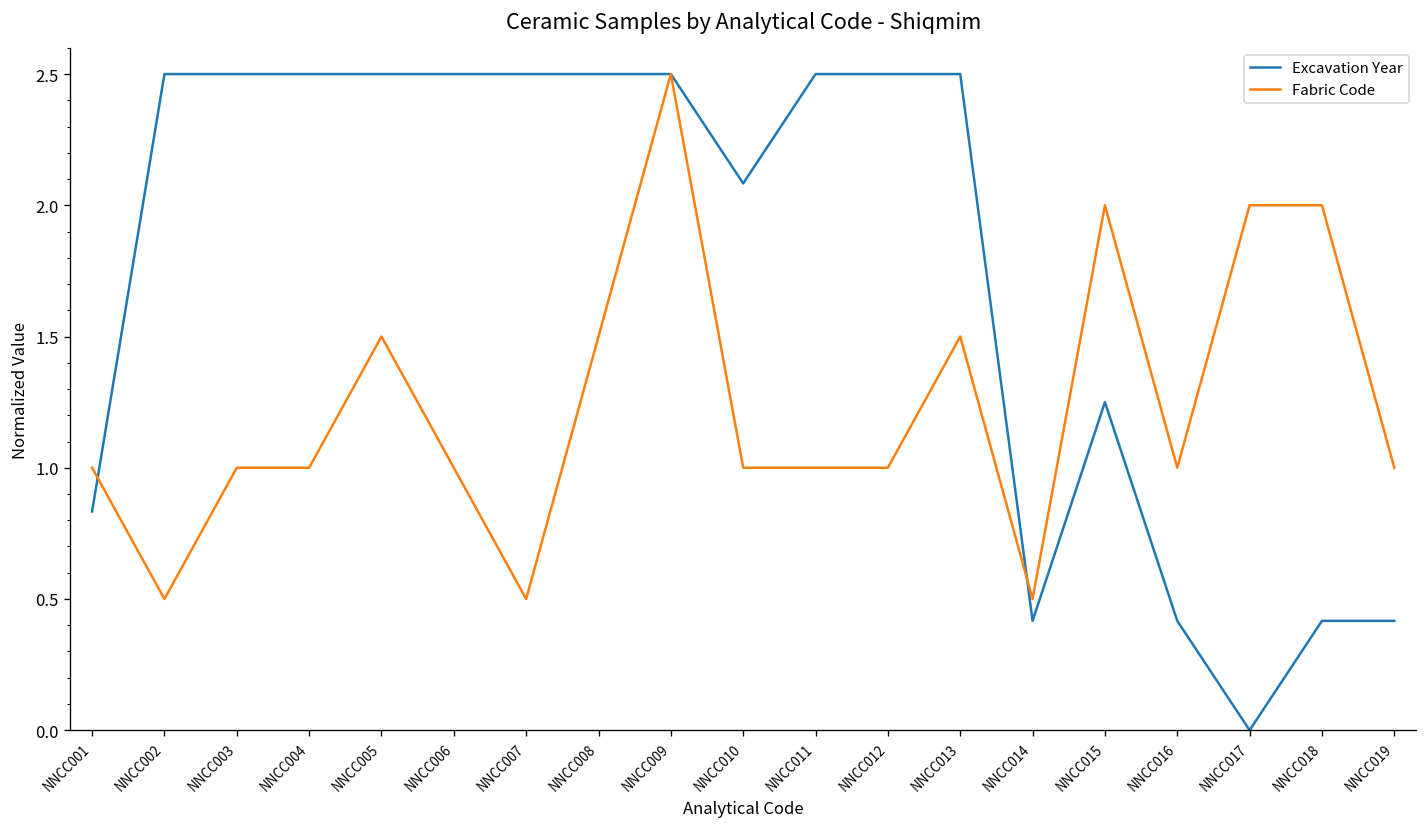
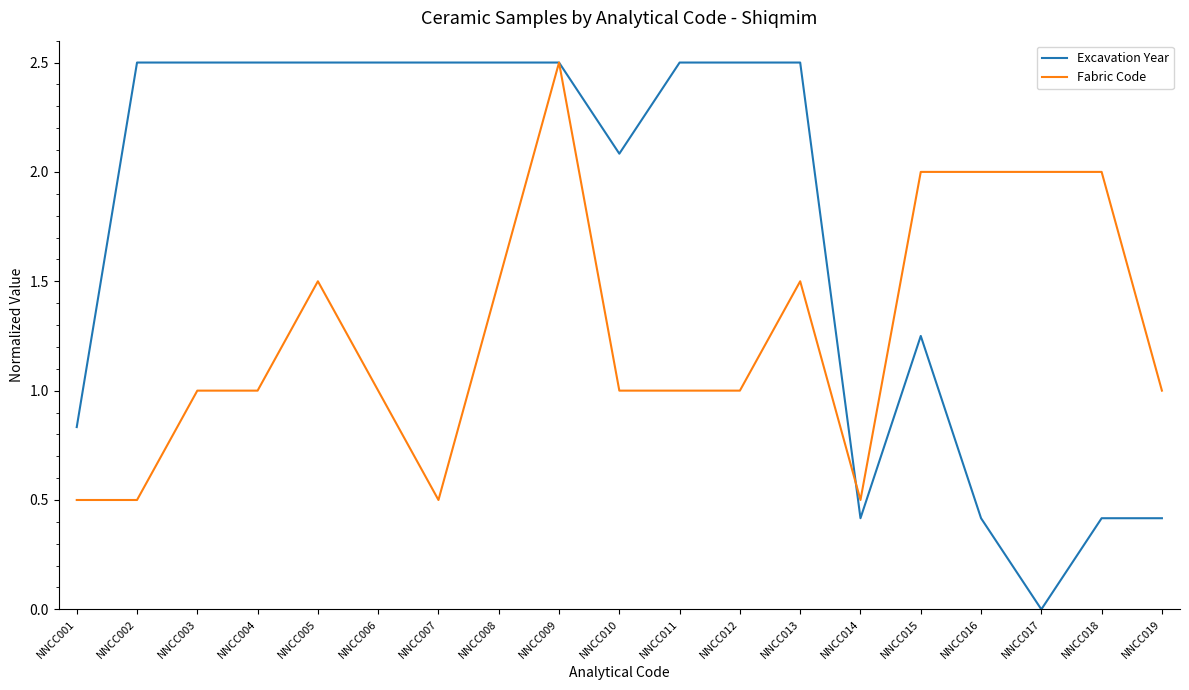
  {
    "Excavation Year": {
      "NNCC001": 0.83,
      "NNCC002": 2.50,
      "NNCC003": 2.50,
      "NNCC004": 2.50,
      "NNCC005": 2.50,
      "NNCC006": 2.50,
      "NNCC007": 2.50,
      "NNCC008": 2.50,
      "NNCC010": 2.08,
      "NNCC011": 2.50,
      "NNCC012": 2.50,
      "NNCC013": 2.50,
      "NNCC014": 0.42,
      "NNCC015": 1.25,
      "NNCC016": 0.42,
      "NNCC017": 0.00,
      "NNCC018": 0.42,
      "NNCC019": 0.42
    },
    "Fabric Code": {
-     "NNCC001": 1.00,
+     "NNCC001": 0.50,
      "NNCC002": 0.50,
      "NNCC003": 1.00,
      "NNCC004": 1.00,
      "NNCC005": 1.50,
      "NNCC006": 1.00,
      "NNCC007": 0.50,
      "NNCC008": 1.50,
      "NNCC010": 1.00,
      "NNCC011": 1.00,
      "NNCC012": 1.00,
      "NNCC013": 1.50,
      "NNCC014": 0.50,
      "NNCC015": 2.00,
-     "NNCC016": 1.00,
+     "NNCC016": 2.00,
      "NNCC017": 2.00,
      "NNCC018": 2.00,
      "NNCC019": 1.00
    }
  }
